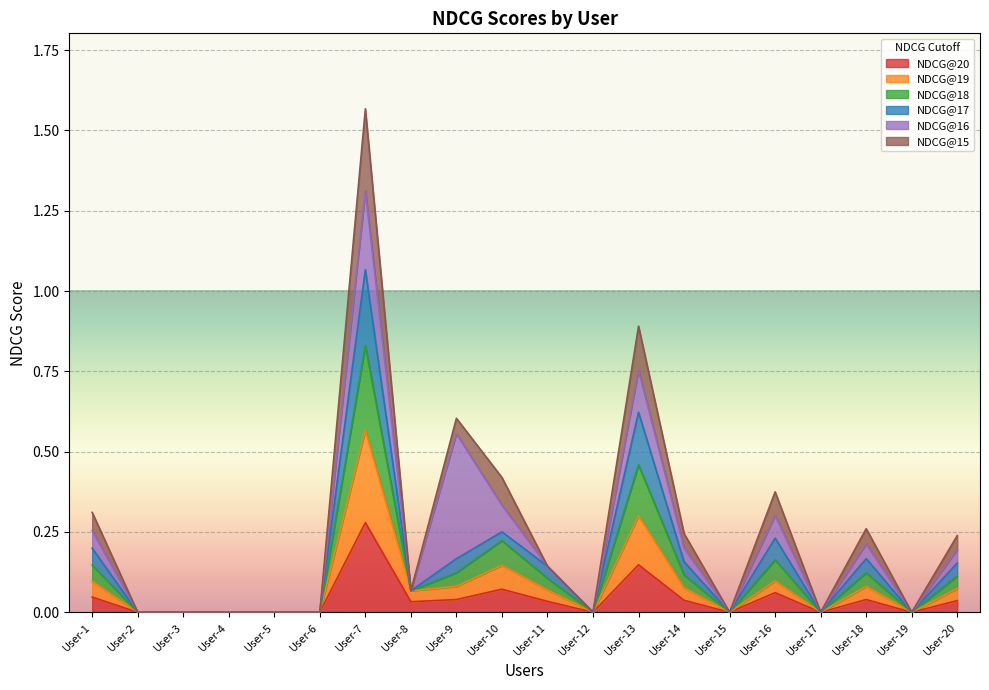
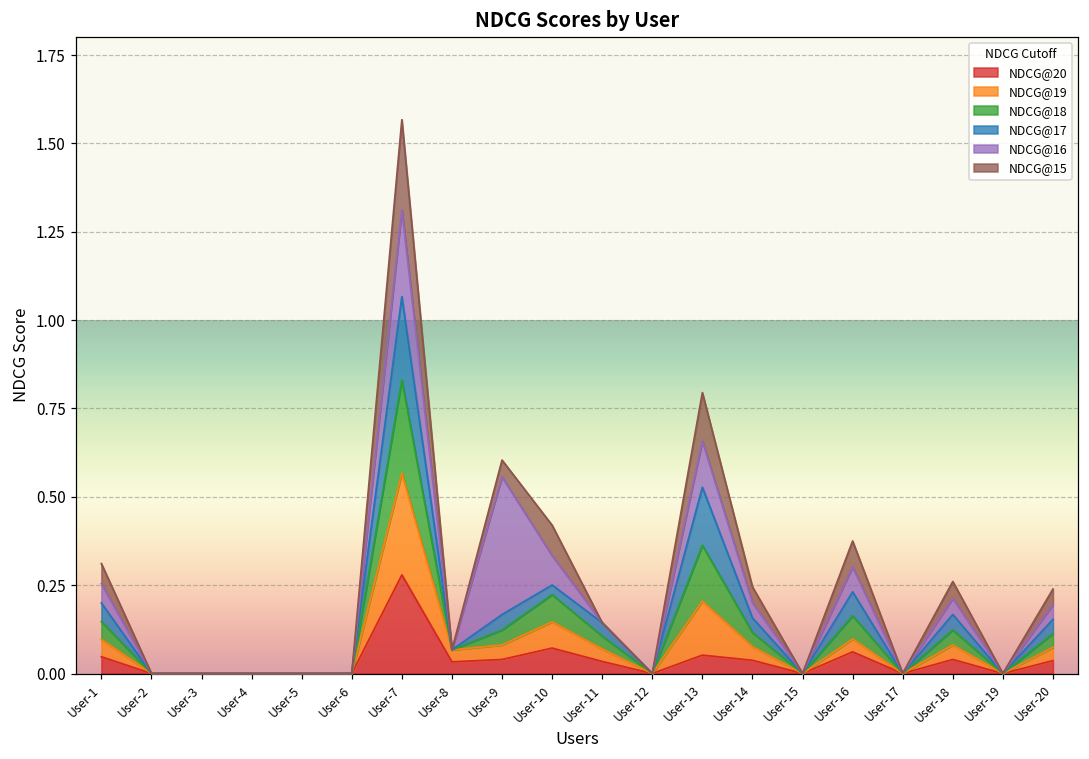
  {
    "NDCG@20": {
      "User-1": 0.05,
      "User-7": 0.28,
      "User-8": 0.03,
      "User-9": 0.04,
      "User-10": 0.07,
      "User-11": 0.03,
-     "User-13": 0.15,
+     "User-13": 0.05,
      "User-14": 0.04,
      "User-16": 0.06,
      "User-18": 0.04,
      "User-20": 0.04
    },
    "NDCG@19": {
      "User-1": 0.05,
      "User-7": 0.29,
      "User-9": 0.04,
      "User-10": 0.07,
      "User-11": 0.04,
      "User-13": 0.15,
      "User-14": 0.04,
      "User-16": 0.04,
      "User-18": 0.04,
      "User-20": 0.04
    },
    "NDCG@18": {
      "User-1": 0.05,
      "User-7": 0.26,
      "User-9": 0.04,
      "User-10": 0.08,
      "User-11": 0.04,
      "User-13": 0.16,
      "User-14": 0.04,
      "User-16": 0.07,
      "User-18": 0.04,
      "User-20": 0.04
    },
    "NDCG@17": {
      "User-1": 0.05,
      "User-7": 0.24,
      "User-9": 0.04,
      "User-10": 0.03,
      "User-13": 0.16,
      "User-14": 0.04,
      "User-16": 0.07,
      "User-18": 0.04,
      "User-20": 0.04
    },
    "NDCG@16": {
      "User-1": 0.05,
      "User-7": 0.25,
      "User-9": 0.39,
      "User-10": 0.08,
      "User-13": 0.13,
      "User-14": 0.04,
      "User-16": 0.07,
      "User-18": 0.05,
      "User-20": 0.04
    },
    "NDCG@15": {
      "User-1": 0.06,
      "User-7": 0.26,
      "User-9": 0.05,
      "User-10": 0.09,
      "User-13": 0.14,
      "User-14": 0.04,
      "User-16": 0.07,
      "User-18": 0.05,
      "User-20": 0.04
    }
  }
